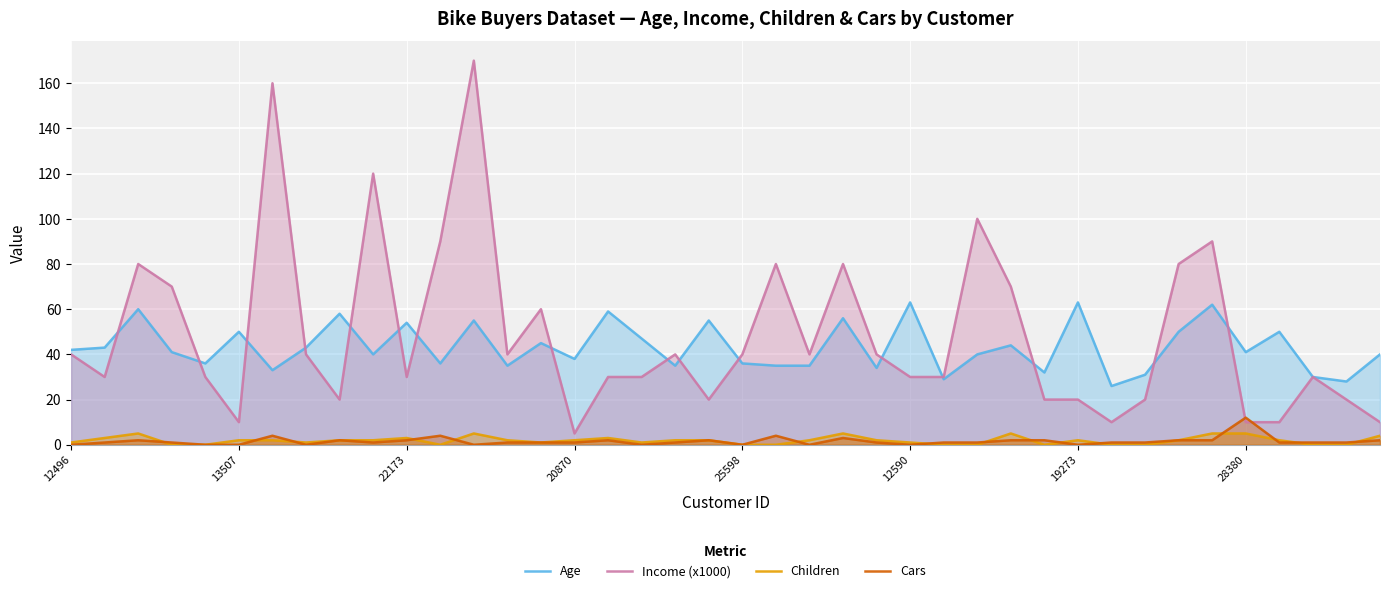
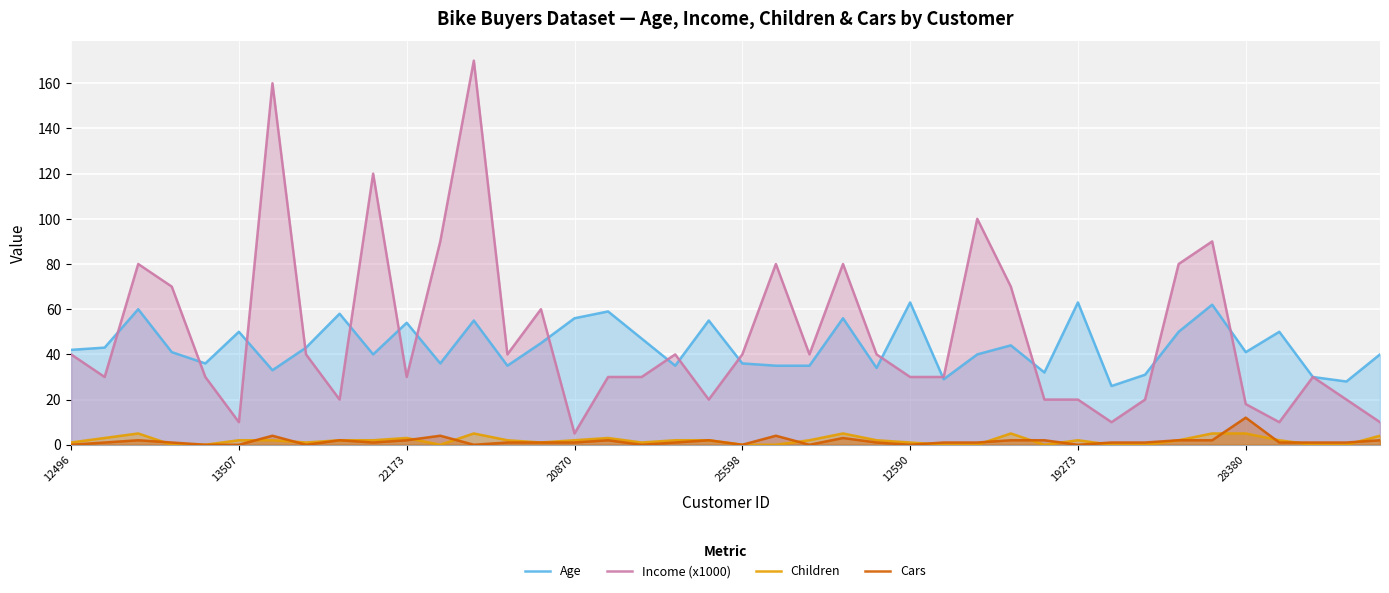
  {
    "Age": {
      "12496": 42,
      "13507": 50,
      "22173": 54,
-     "20870": 38,
+     "20870": 56,
      "25598": 36,
      "12590": 63,
      "19273": 63,
      "28380": 41
    },
    "Income (x1000)": {
      "12496": 40,
      "13507": 10,
      "22173": 30,
      "20870": 5,
      "25598": 40,
      "12590": 30,
      "19273": 20,
-     "28380": 10
+     "28380": 18
    },
    "Children": {
      "13507": 2,
      "19273": 2,
      "28380": 5
    },
    "Cars": {
      "13507": 0,
      "19273": 0,
      "28380": 12
    }
  }
